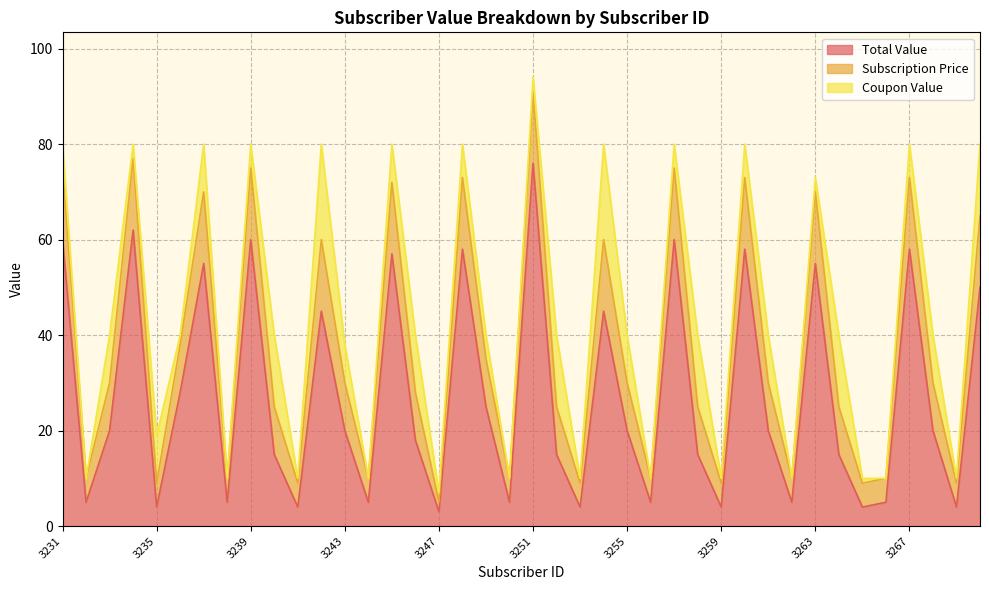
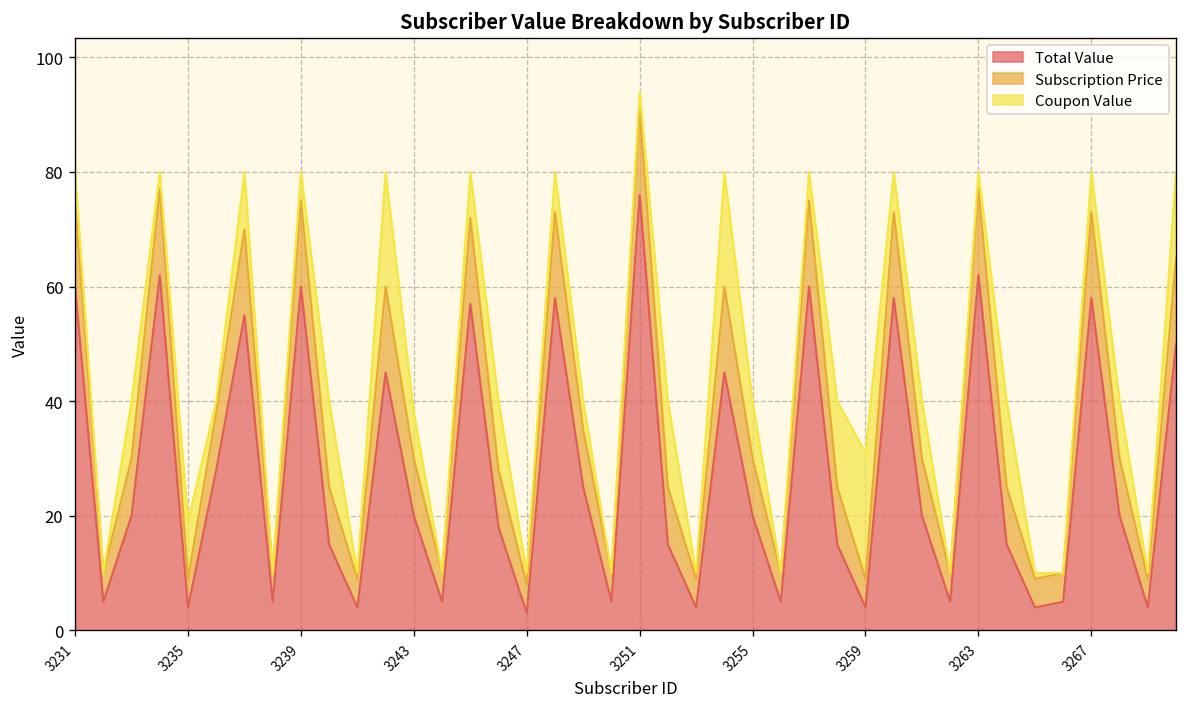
  {
    "Total Value": {
      "3231": 60,
      "3235": 4,
      "3239": 60,
      "3243": 20,
      "3247": 3,
      "3251": 76,
      "3255": 20,
      "3259": 4,
-     "3263": 55,
+     "3263": 62,
      "3267": 58
    },
    "Subscription Price": {
      "3231": 15,
      "3235": 5,
      "3239": 15,
      "3243": 10,
-     "3247": 2,
+     "3247": 5,
      "3251": 15,
      "3255": 10,
      "3259": 5,
      "3263": 15,
      "3267": 15
    },
    "Coupon Value": {
      "3231": 5,
      "3235": 10,
      "3239": 5,
      "3243": 8,
      "3247": 2,
      "3251": 3,
      "3255": 10,
-     "3259": 1,
+     "3259": 22,
      "3263": 3,
      "3267": 7
    }
  }
